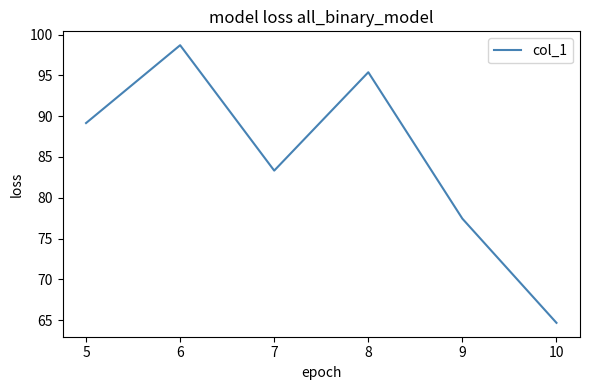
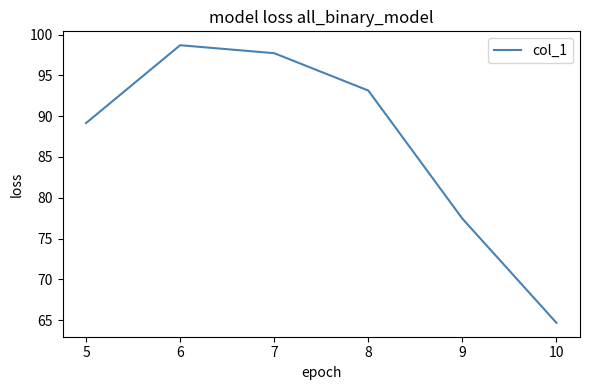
  {
    "5": 89,
    "6": 99,
-   "7": 83,
-   "8": 95,
+   "7": 98,
+   "8": 93,
    "9": 77,
    "10": 65
  }
